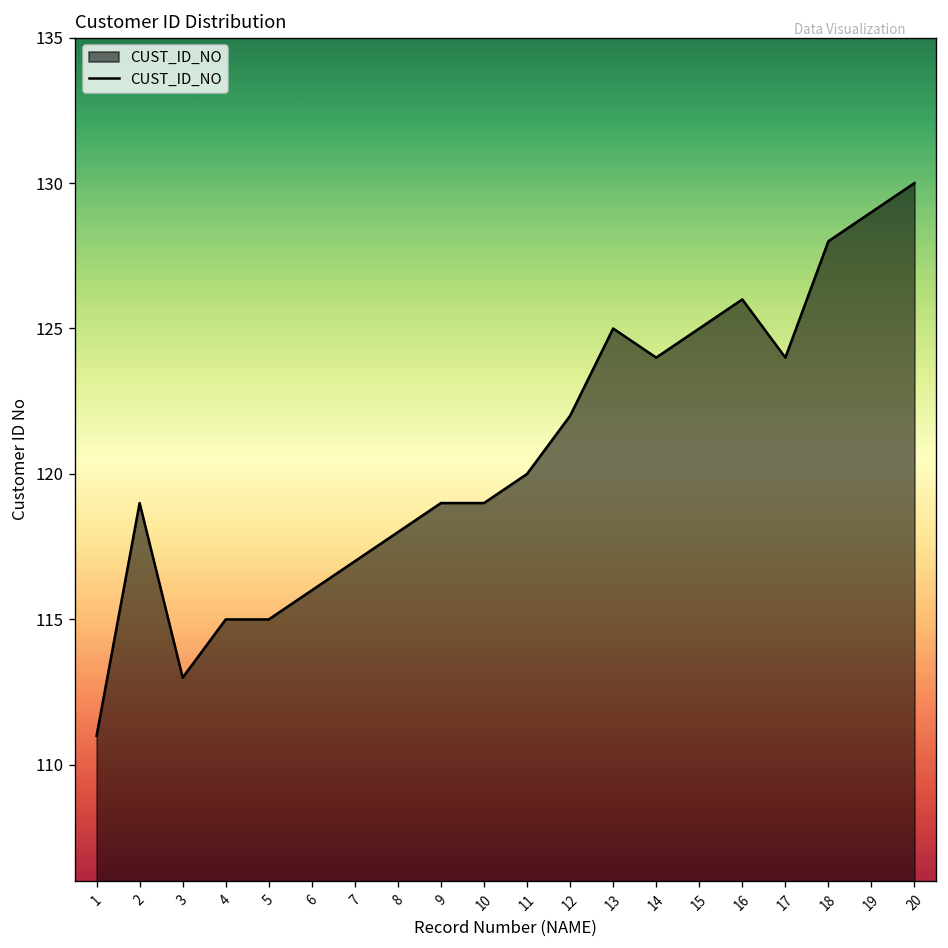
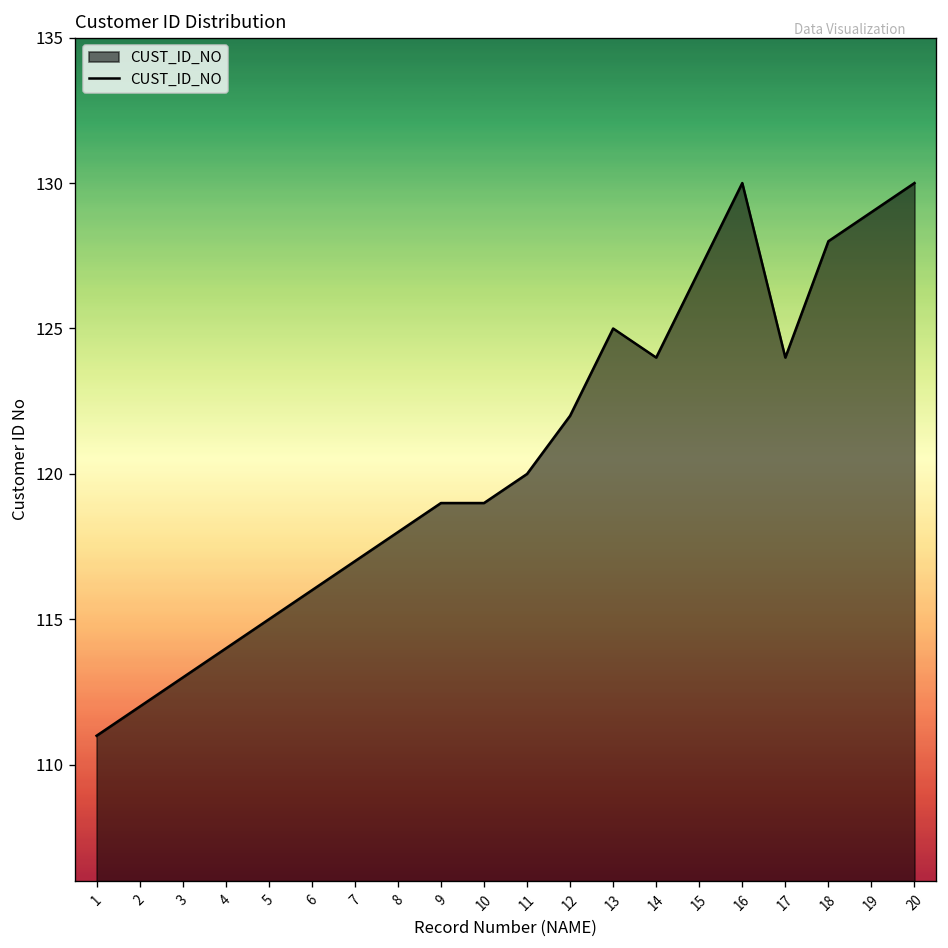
  {
    "1": 111,
-   "2": 119,
+   "2": 112,
    "3": 113,
-   "4": 115,
+   "4": 114,
    "5": 115,
    "6": 116,
    "7": 117,
    "8": 118,
    "9": 119,
    "10": 119,
    "11": 120,
    "12": 122,
    "13": 125,
    "14": 124,
-   "15": 125,
-   "16": 126,
+   "15": 127,
+   "16": 130,
    "17": 124,
    "18": 128,
    "19": 129,
    "20": 130
  }
